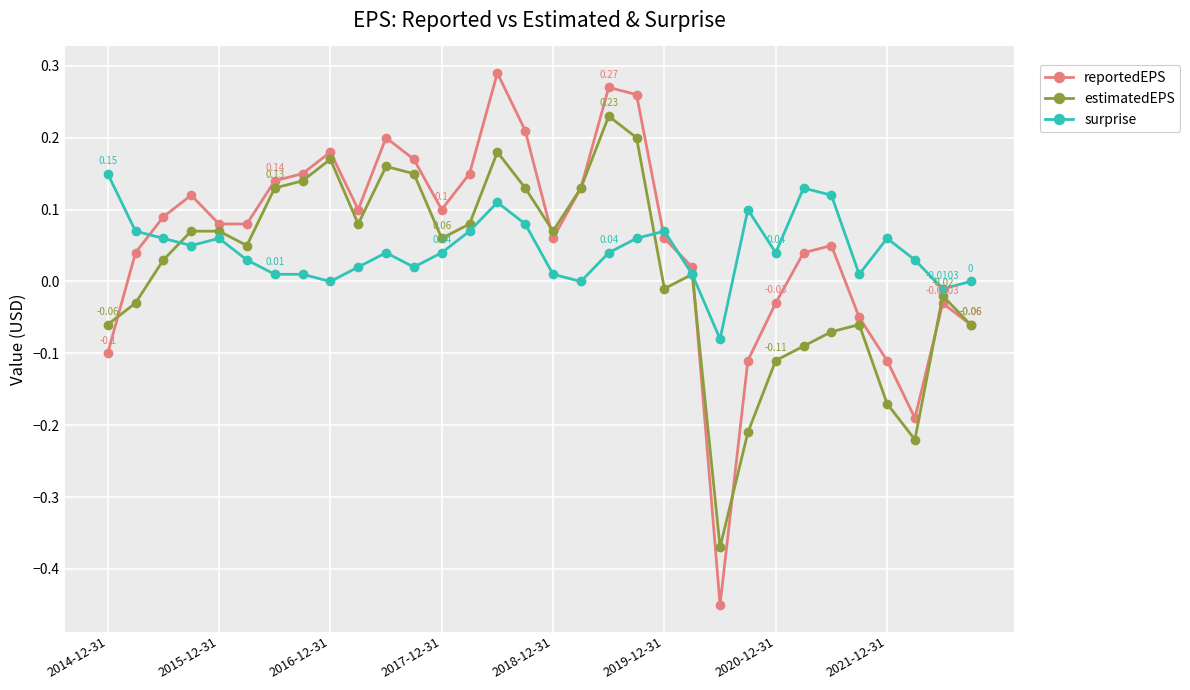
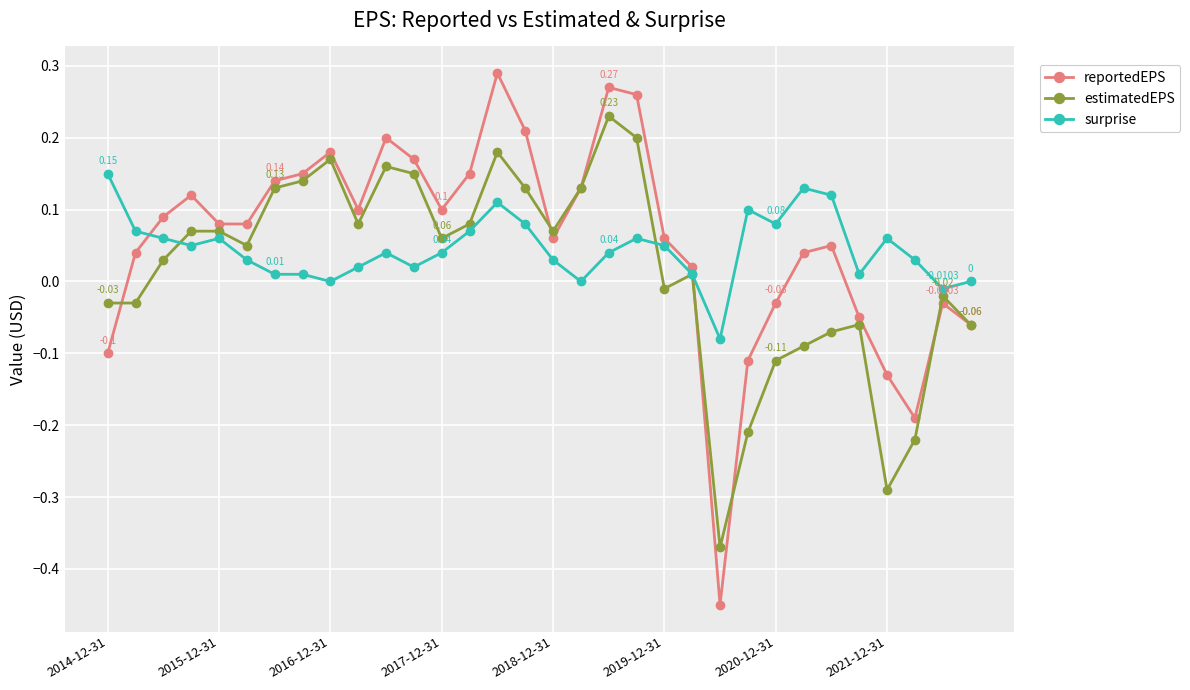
  {
    "reportedEPS": {
      "2015-12-31": 0.08,
      "2016-12-31": 0.18,
      "2018-12-31": 0.06,
      "2019-12-31": 0.06,
-     "2021-12-31": -0.11
+     "2021-12-31": -0.13
    },
    "estimatedEPS": {
-     "2014-12-31": -0.06,
+     "2014-12-31": -0.03,
      "2017-12-31": 0.06,
      "2020-12-31": -0.11,
-     "2021-12-31": -0.17
+     "2021-12-31": -0.29
    },
    "surprise": {
      "2014-12-31": 0.15,
-     "2018-12-31": 0.01,
-     "2019-12-31": 0.07,
-     "2020-12-31": 0.04
+     "2018-12-31": 0.03,
+     "2019-12-31": 0.05,
+     "2020-12-31": 0.08
    }
  }
